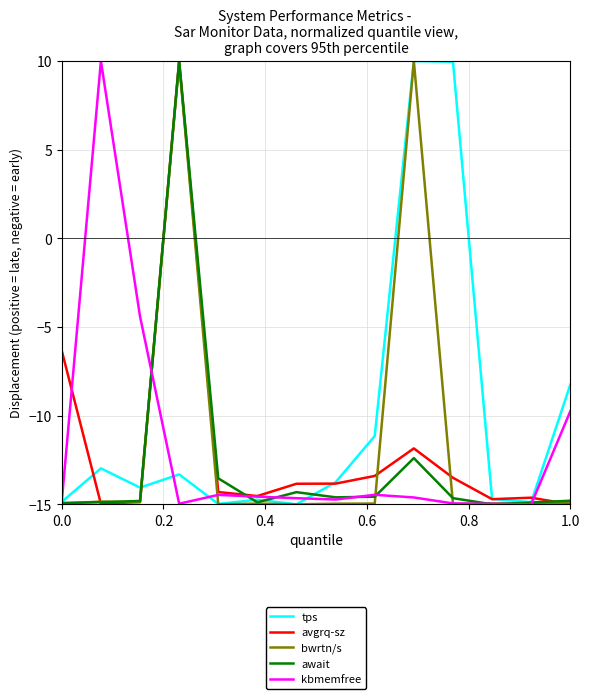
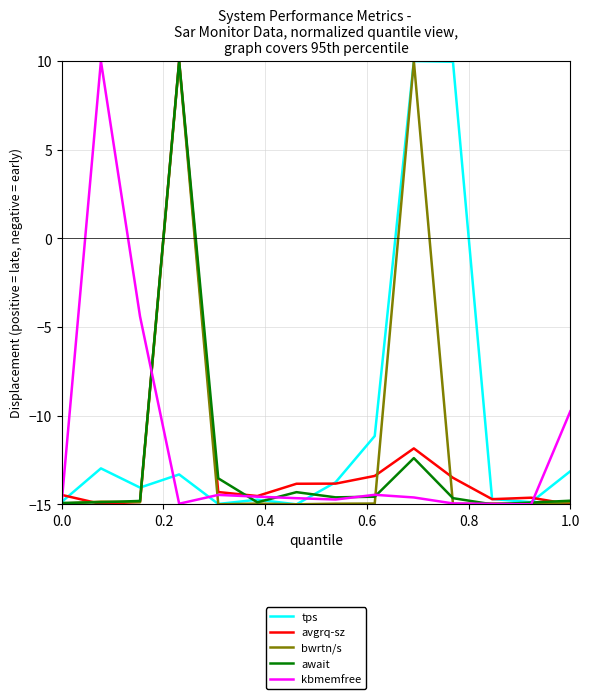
  {
    "tps": {
-     "1.0": -8.2
+     "1.0": -13.1
    },
    "avgrq-sz": {
-     "0.0": -6.3
+     "0.0": -14.5
    },
    "kbmemfree": {
      "1.0": -9.8
    }
  }
